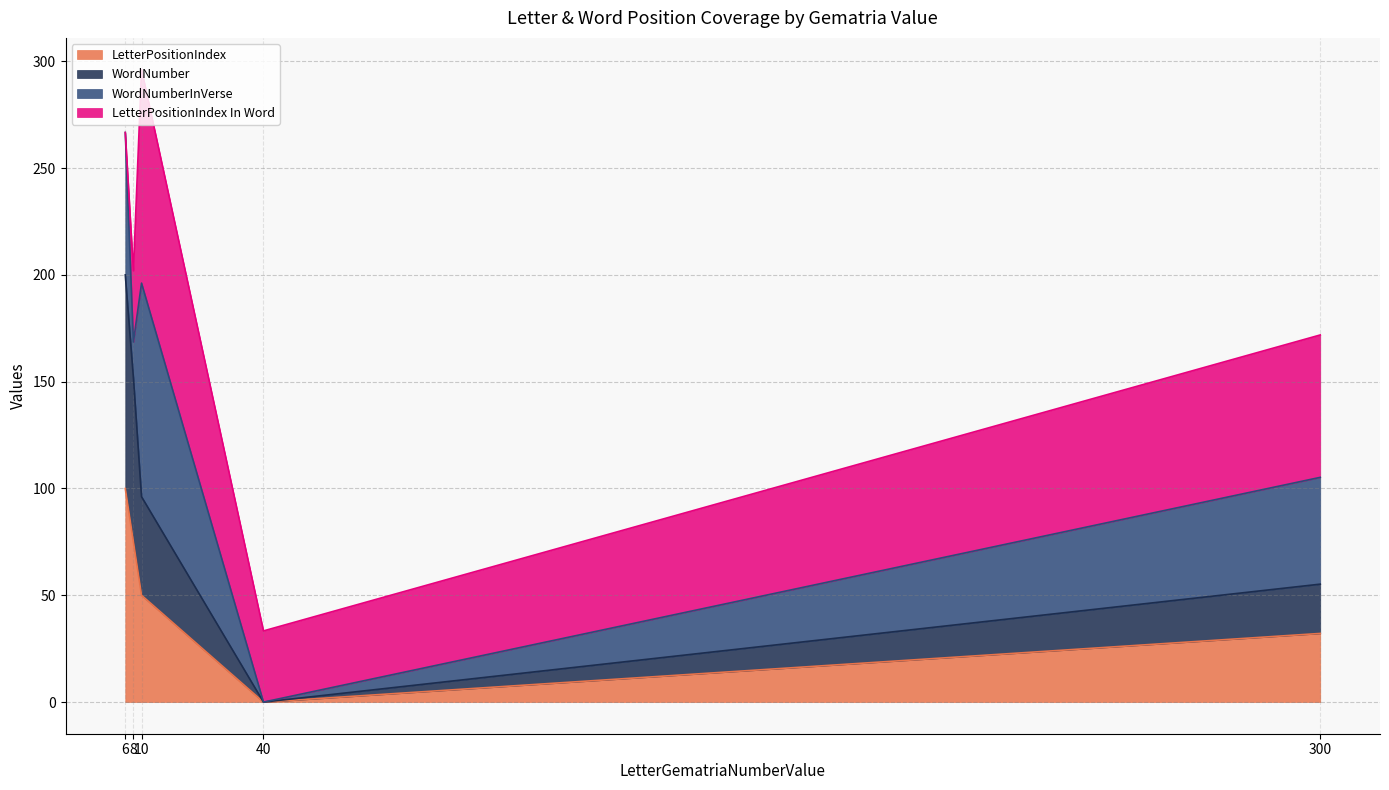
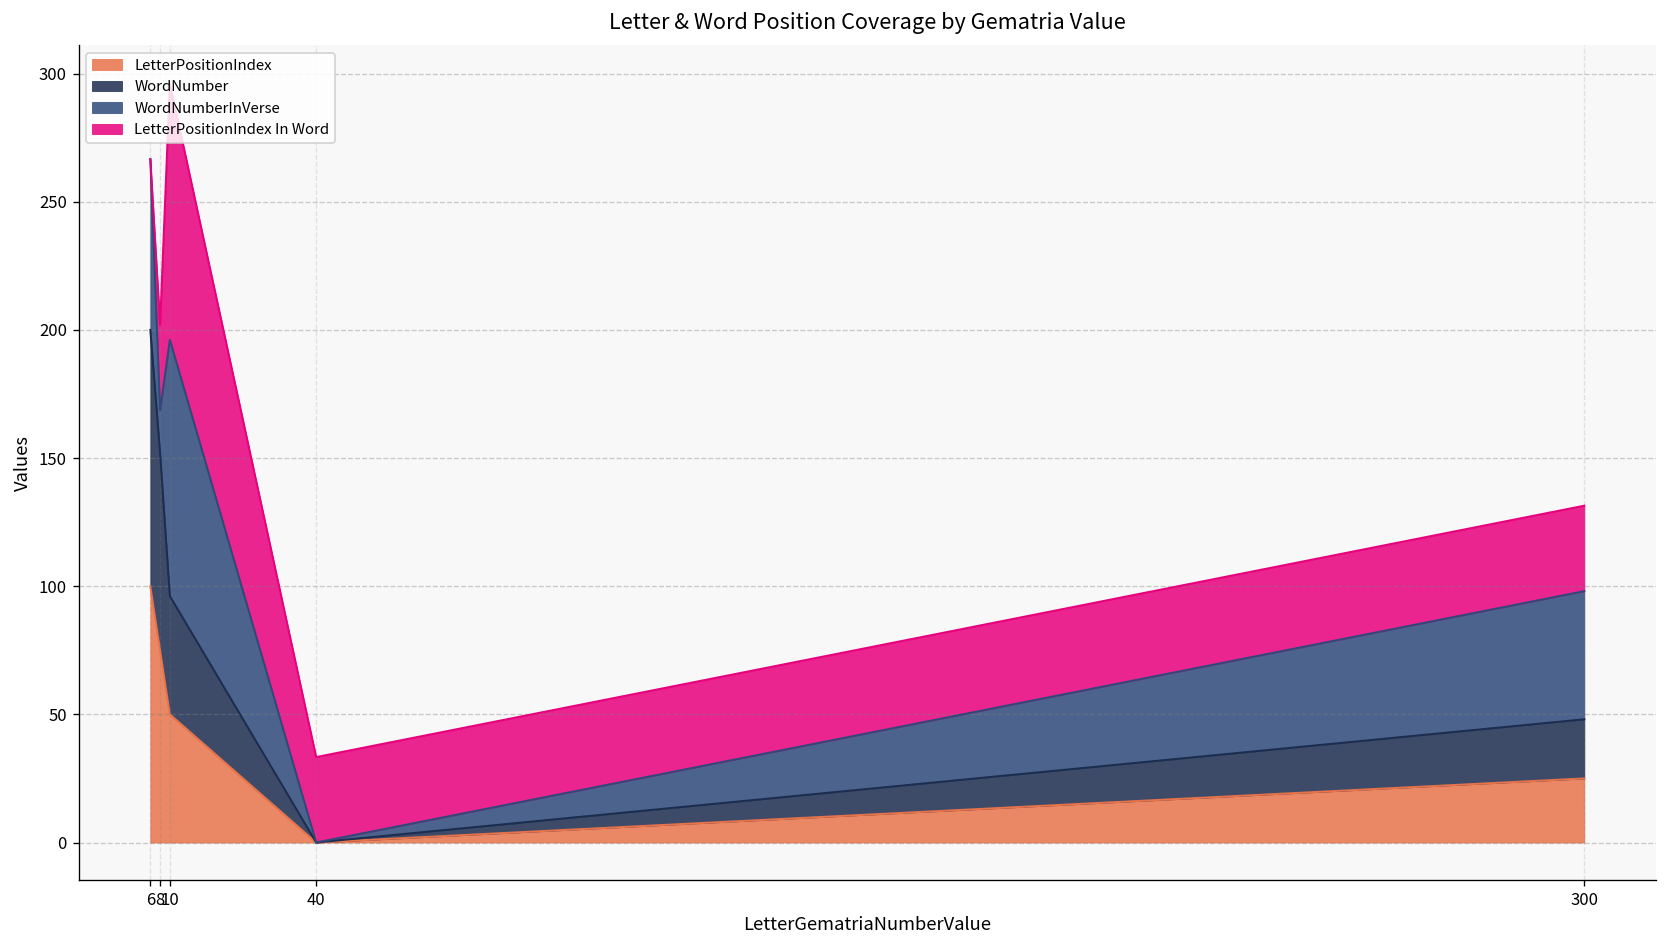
  {
    "LetterPositionIndex": {
      "6": 100,
-     "300": 32
+     "300": 25
    },
    "LetterPositionIndex In Word": {
      "40": 33,
-     "300": 67
+     "300": 33
    }
  }
